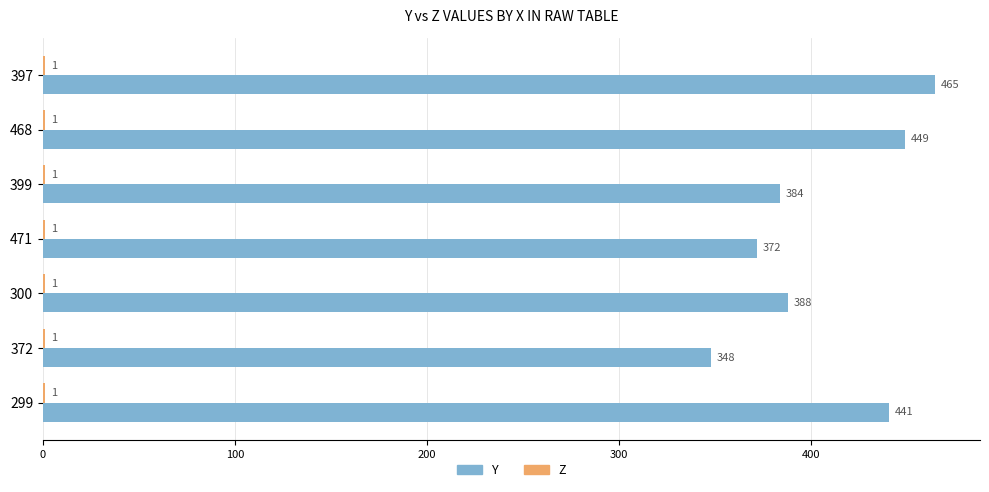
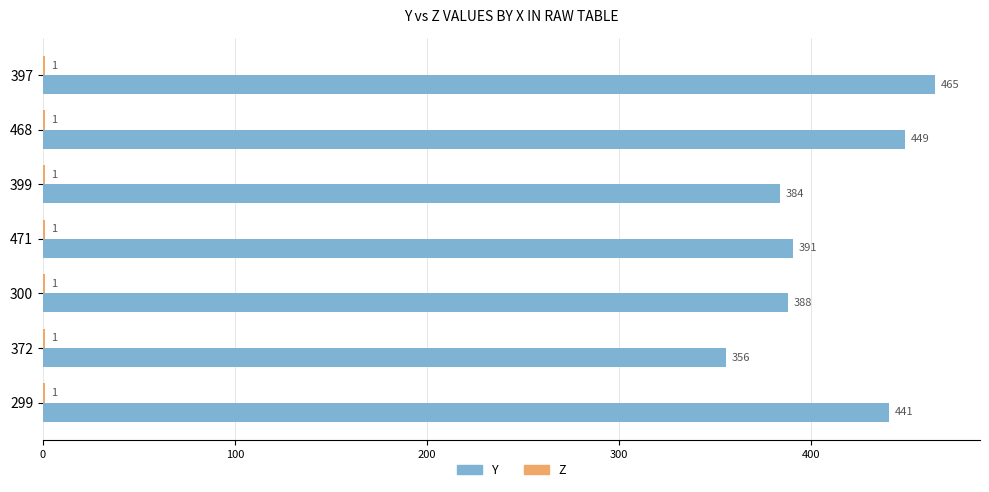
  {
    "Y": {
      "397": 465,
      "468": 449,
      "399": 384,
-     "471": 372,
+     "471": 391,
      "300": 388,
-     "372": 348,
+     "372": 356,
      "299": 441
    },
    "Z": {
      "397": 1,
      "468": 1,
      "399": 1,
      "471": 1,
      "300": 1,
      "372": 1,
      "299": 1
    }
  }
